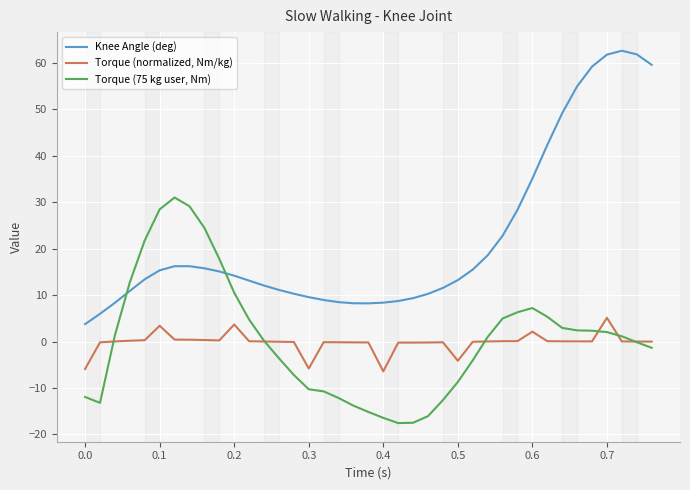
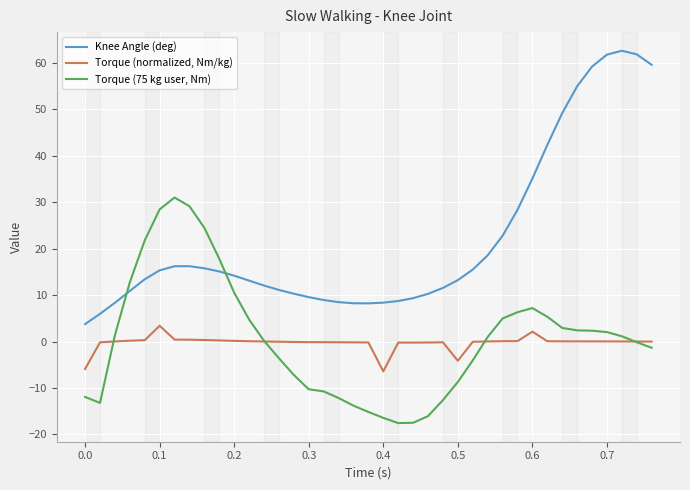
  {
    "Knee Angle (deg)": {
      "0.0": 4,
      "0.1": 15,
      "0.2": 14,
      "0.3": 10,
      "0.4": 8,
      "0.5": 13,
      "0.6": 35,
      "0.7": 62
    },
    "Torque (normalized, Nm/kg)": {
      "0.0": -6,
      "0.1": 3,
-     "0.2": 4,
-     "0.3": -6,
+     "0.2": 0,
+     "0.3": 0,
      "0.4": -6,
      "0.5": -4,
      "0.6": 2,
-     "0.7": 5
+     "0.7": 0
    },
    "Torque (75 kg user, Nm)": {
      "0.0": -12,
      "0.1": 28,
      "0.2": 11,
      "0.3": -10,
      "0.4": -16,
      "0.5": -9,
      "0.6": 7,
      "0.7": 2
    }
  }
